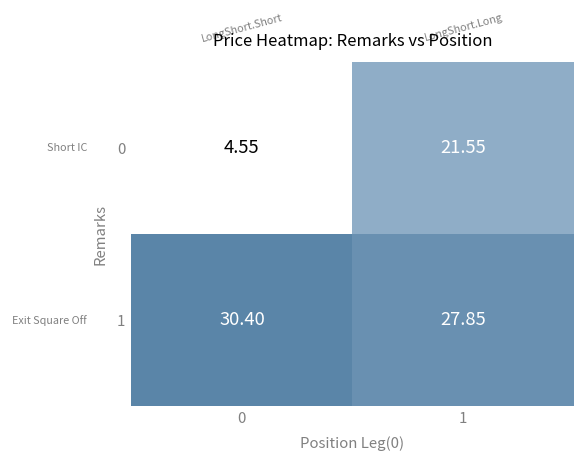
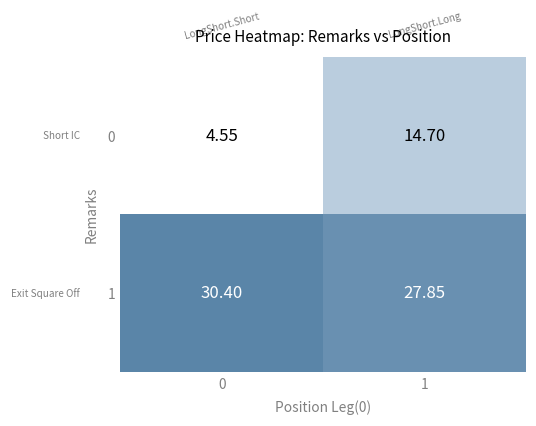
  {
    "0": {
      "0": 4.55,
-     "1": 21.55
+     "1": 14.70
    },
    "1": {
      "0": 30.40,
      "1": 27.85
    }
  }
